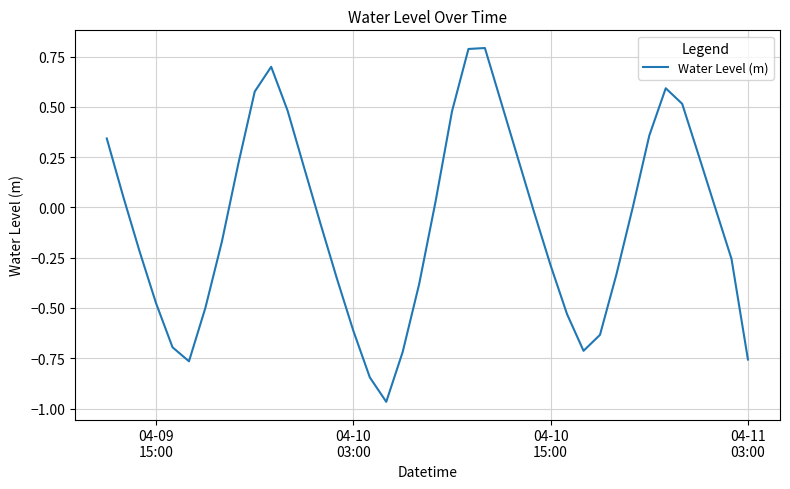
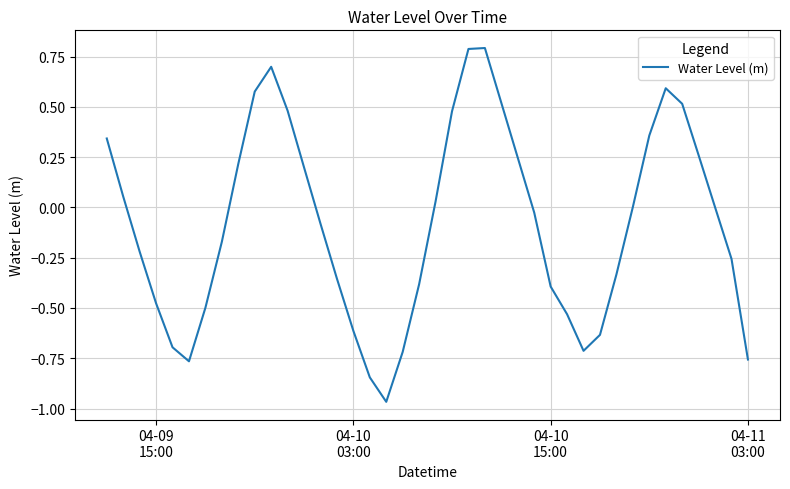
  {
    "04-09 15:00": -0.48,
    "04-10 03:00": -0.61,
-   "04-10 15:00": -0.29,
+   "04-10 15:00": -0.39,
    "04-11 03:00": -0.76
  }
